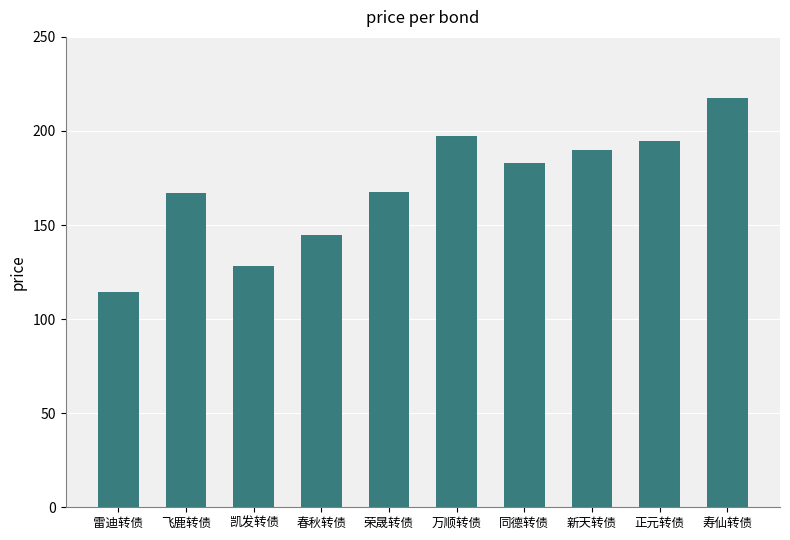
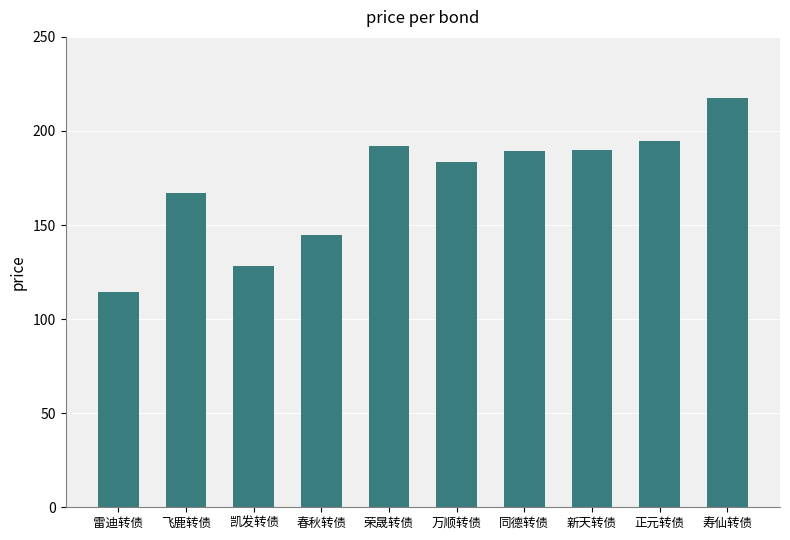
  {
    "雷迪转债": 114,
    "飞鹿转债": 167,
    "凯发转债": 128,
    "春秋转债": 145,
-   "荣晟转债": 167,
-   "万顺转债": 197,
-   "同德转债": 183,
+   "荣晟转债": 192,
+   "万顺转债": 183,
+   "同德转债": 189,
    "新天转债": 190,
    "正元转债": 195,
    "寿仙转债": 218
  }
